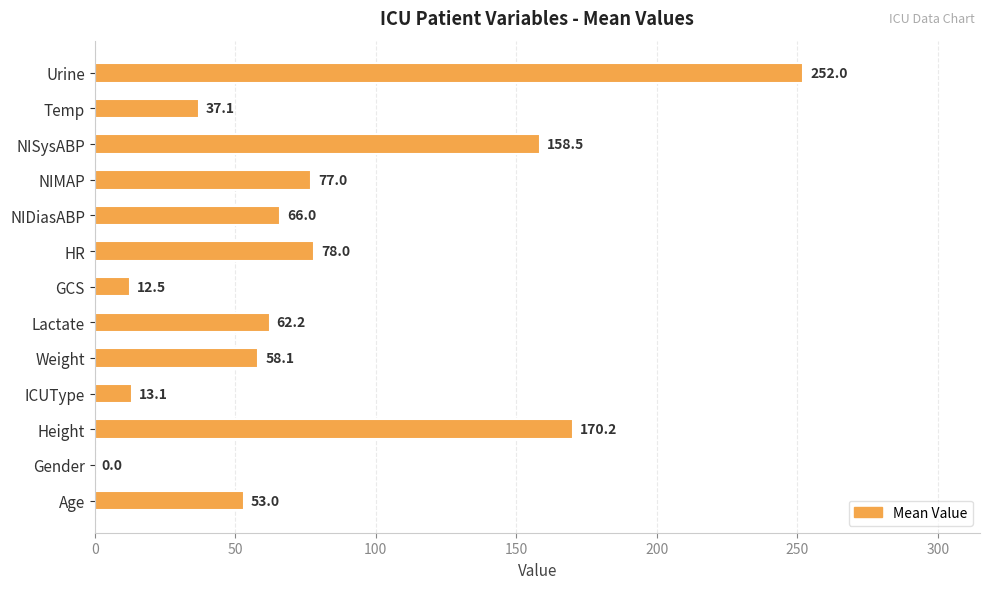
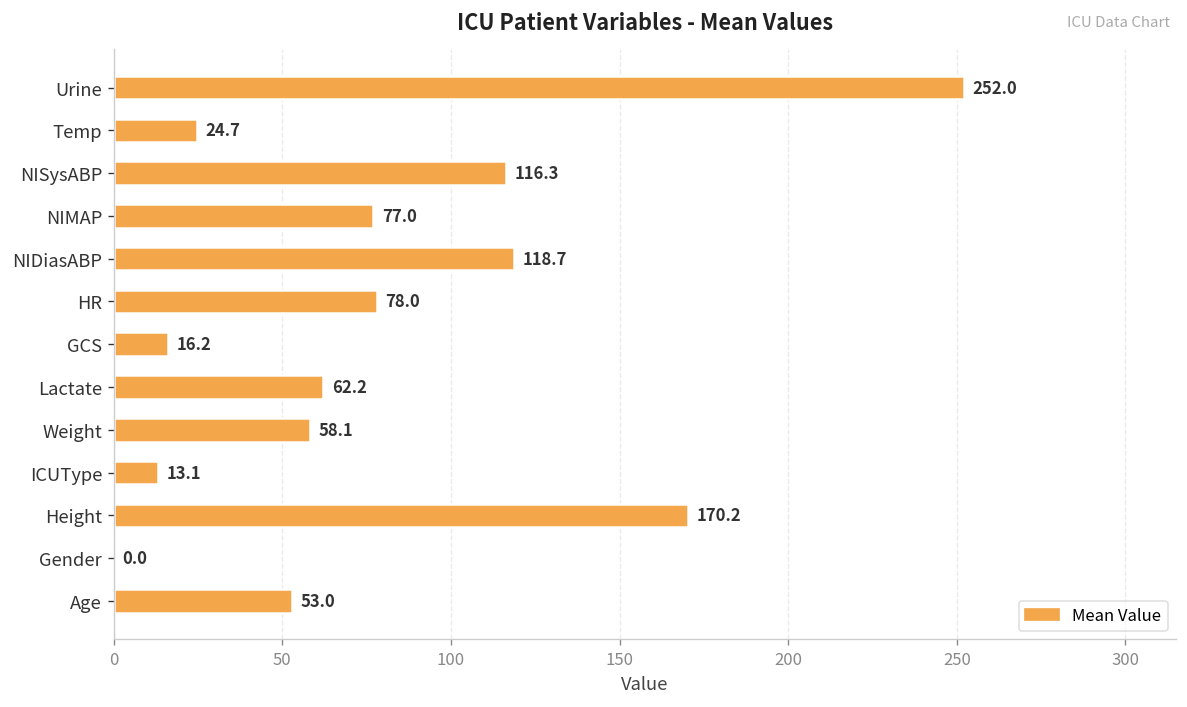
  {
    "Urine": 252.0,
-   "Temp": 37.1,
-   "NISysABP": 158.5,
+   "Temp": 24.7,
+   "NISysABP": 116.3,
    "NIMAP": 77.0,
-   "NIDiasABP": 66.0,
+   "NIDiasABP": 118.7,
    "HR": 78.0,
-   "GCS": 12.5,
+   "GCS": 16.2,
    "Lactate": 62.2,
    "Weight": 58.1,
    "ICUType": 13.1,
    "Height": 170.2,
    "Gender": 0.0,
    "Age": 53.0
  }
